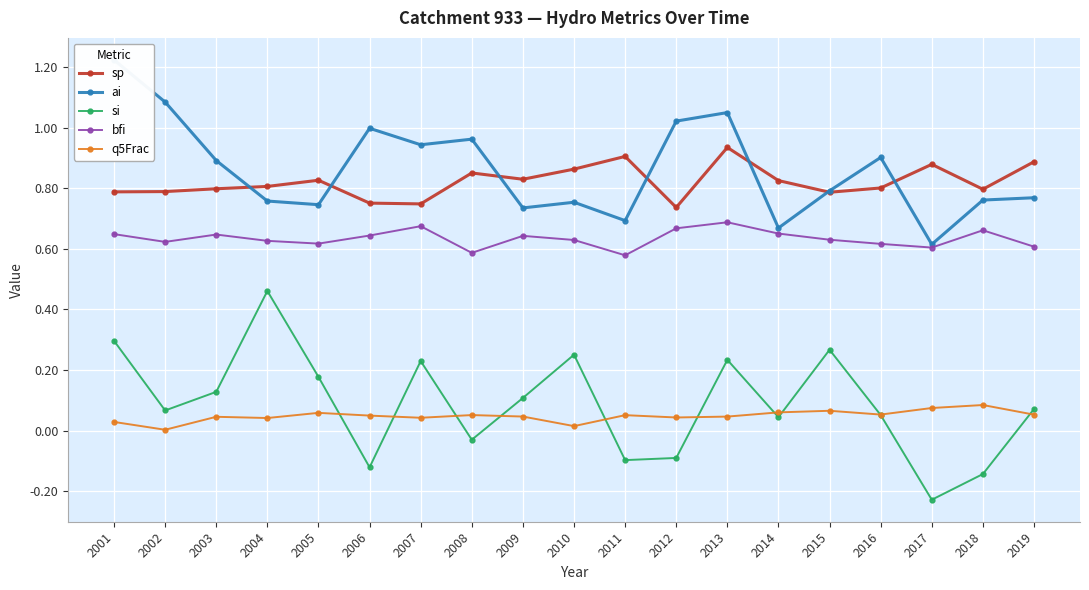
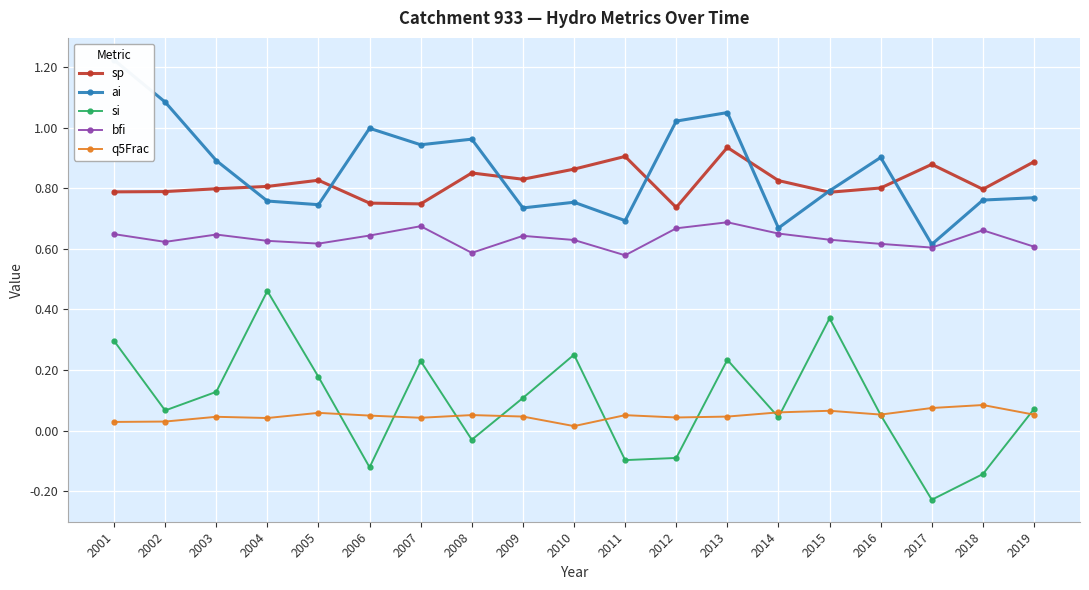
  {
    "sp": {
      "2001": 0.79,
      "2002": 0.79,
      "2003": 0.80,
      "2004": 0.81,
      "2005": 0.83,
      "2006": 0.75,
      "2007": 0.75,
      "2008": 0.85,
      "2009": 0.83,
      "2010": 0.86,
      "2011": 0.90,
      "2012": 0.74,
      "2013": 0.93,
      "2014": 0.83,
      "2016": 0.80,
      "2017": 0.88,
      "2018": 0.80,
      "2019": 0.89
    },
    "ai": {
      "2002": 1.08,
      "2003": 0.89,
      "2004": 0.76,
      "2005": 0.75,
      "2006": 1.00,
      "2007": 0.94,
      "2008": 0.96,
      "2009": 0.73,
      "2010": 0.75,
      "2011": 0.69,
      "2012": 1.02,
      "2013": 1.05,
      "2014": 0.67,
      "2016": 0.90,
      "2017": 0.61,
      "2018": 0.76,
      "2019": 0.77
    },
    "si": {
      "2001": 0.30,
      "2002": 0.07,
      "2003": 0.13,
      "2004": 0.46,
      "2005": 0.18,
      "2006": -0.12,
      "2007": 0.23,
      "2008": -0.03,
      "2009": 0.11,
      "2010": 0.25,
      "2011": -0.10,
      "2012": -0.09,
      "2013": 0.23,
      "2014": 0.04,
-     "2015": 0.27,
+     "2015": 0.37,
      "2017": -0.23,
      "2018": -0.14,
      "2019": 0.07
    },
    "bfi": {
      "2001": 0.65,
      "2002": 0.62,
      "2003": 0.65,
      "2004": 0.63,
      "2005": 0.62,
      "2006": 0.64,
      "2007": 0.67,
      "2008": 0.59,
      "2009": 0.64,
      "2010": 0.63,
      "2011": 0.58,
      "2012": 0.67,
      "2013": 0.69,
      "2014": 0.65,
      "2015": 0.63,
      "2016": 0.62,
      "2017": 0.60,
      "2018": 0.66,
      "2019": 0.61
    },
    "q5Frac": {
      "2001": 0.03,
-     "2002": 0.00,
+     "2002": 0.03,
      "2003": 0.05,
      "2004": 0.04,
      "2005": 0.06,
      "2006": 0.05,
      "2007": 0.04,
      "2008": 0.05,
      "2009": 0.05,
      "2010": 0.01,
      "2011": 0.05,
      "2012": 0.04,
      "2013": 0.05,
      "2014": 0.06,
      "2015": 0.07,
      "2017": 0.07,
      "2018": 0.08,
      "2019": 0.05
    }
  }
